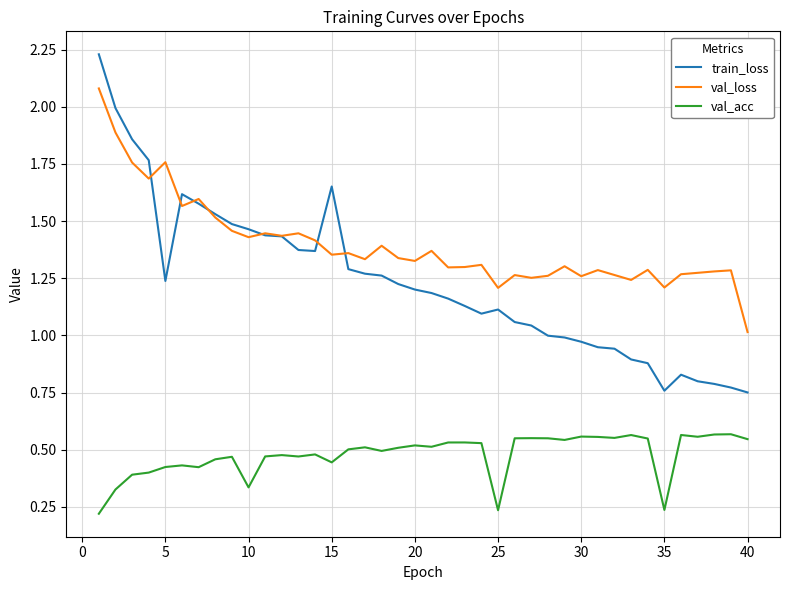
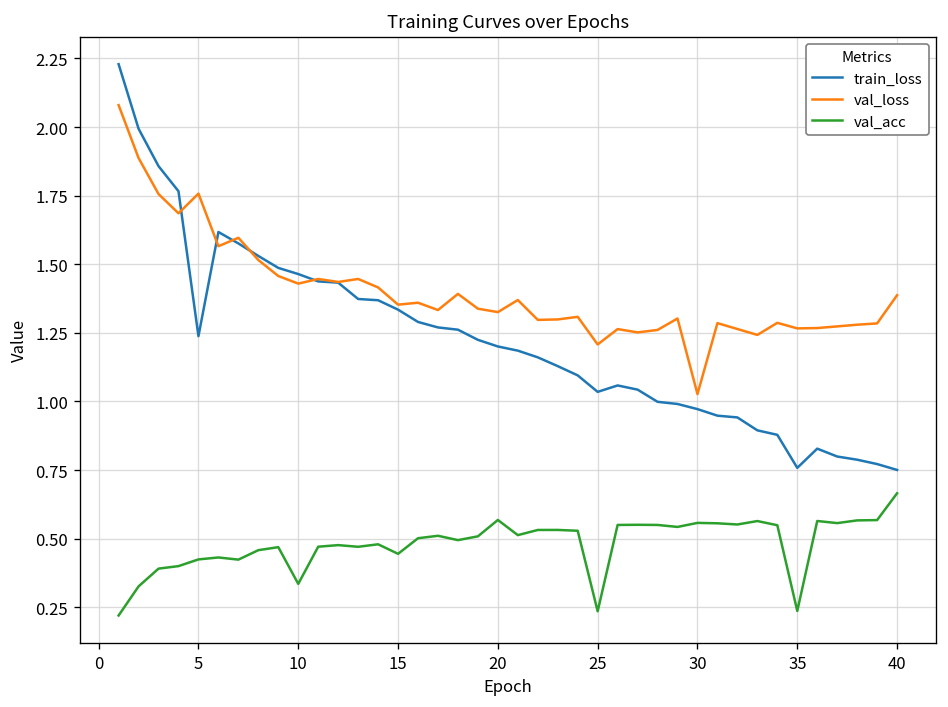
  {
    "train_loss": {
      "5": 1.24,
      "10": 1.46,
-     "15": 1.65,
+     "15": 1.33,
      "20": 1.20,
-     "25": 1.11,
+     "25": 1.03,
      "30": 0.97,
      "35": 0.76,
      "40": 0.75
    },
    "val_loss": {
      "5": 1.76,
      "10": 1.43,
      "15": 1.35,
      "20": 1.33,
      "25": 1.21,
-     "30": 1.26,
-     "35": 1.21,
-     "40": 1.01
+     "30": 1.03,
+     "35": 1.27,
+     "40": 1.39
    },
    "val_acc": {
      "5": 0.42,
      "10": 0.34,
      "15": 0.44,
-     "20": 0.52,
+     "20": 0.57,
      "25": 0.24,
      "30": 0.56,
      "35": 0.24,
-     "40": 0.55
+     "40": 0.67
    }
  }
